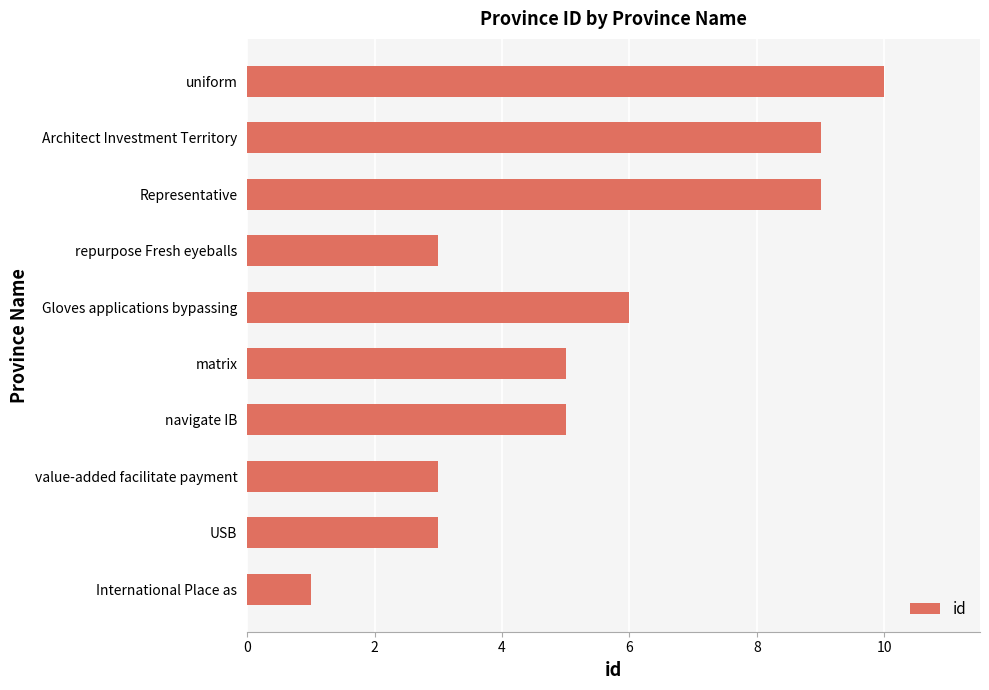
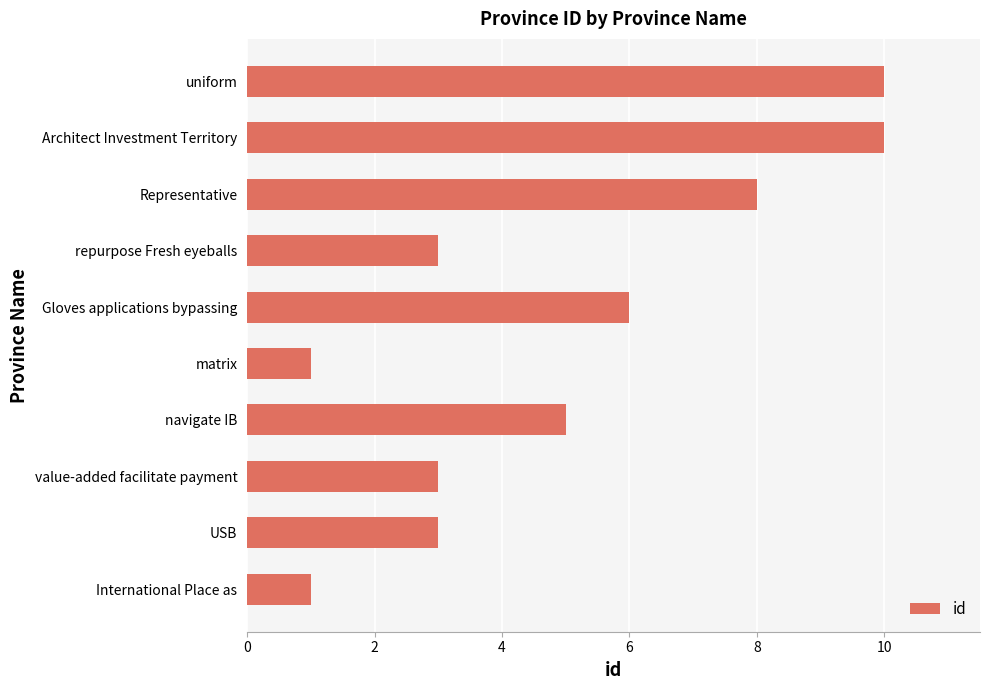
  {
    "uniform": 10,
-   "Architect Investment Territory": 9,
-   "Representative": 9,
+   "Architect Investment Territory": 10,
+   "Representative": 8,
    "repurpose Fresh eyeballs": 3,
    "Gloves applications bypassing": 6,
-   "matrix": 5,
+   "matrix": 1,
    "navigate IB": 5,
    "value-added facilitate payment": 3,
    "USB": 3,
    "International Place as": 1
  }
